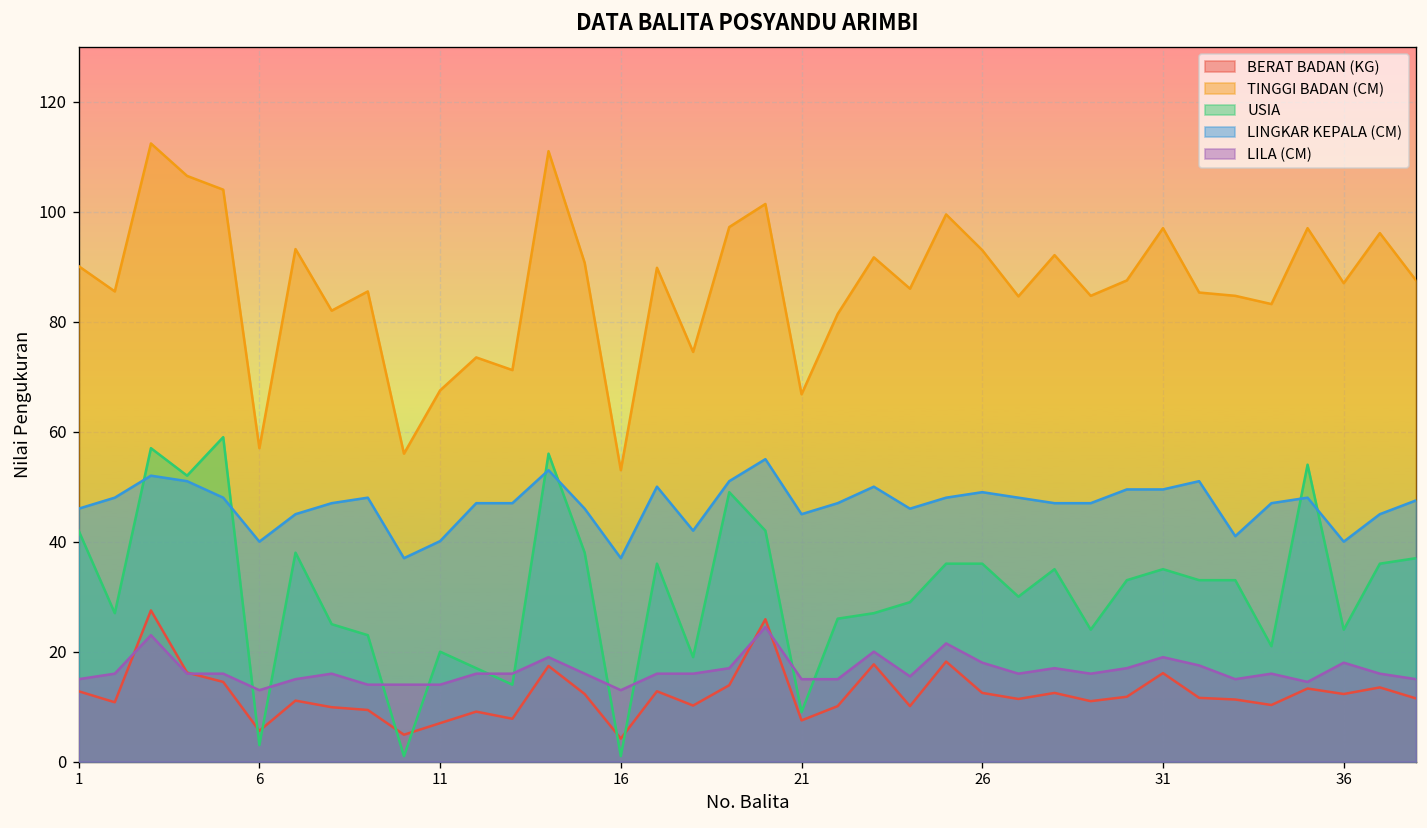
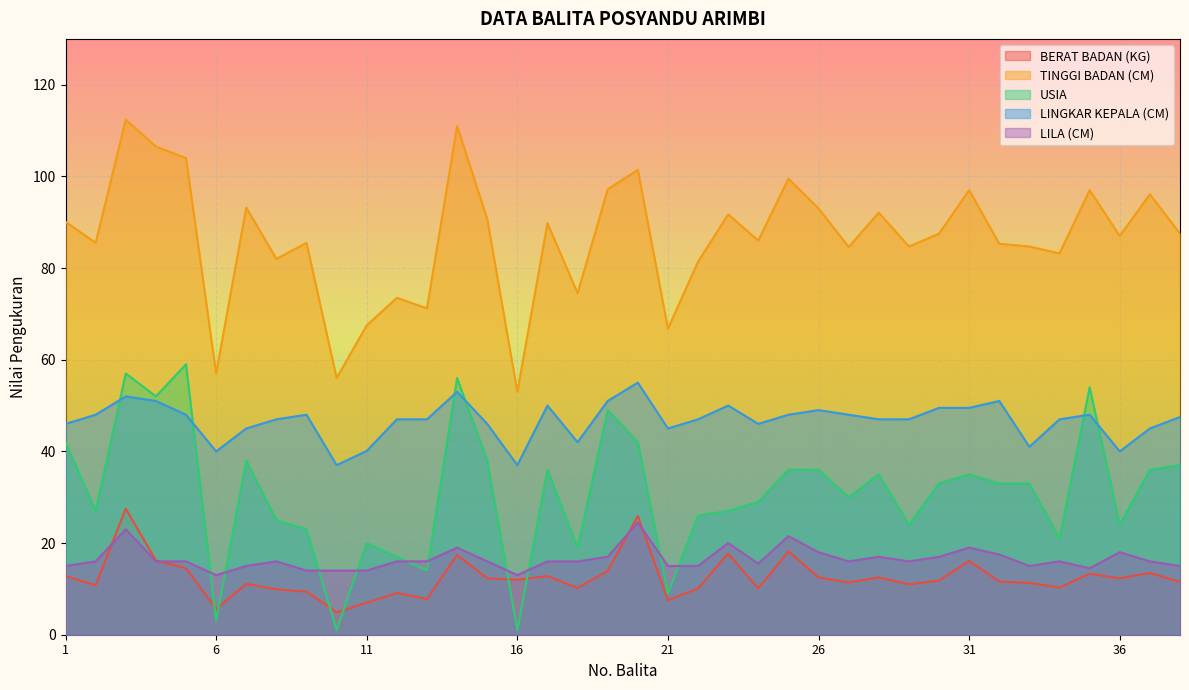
  {
    "BERAT BADAN (KG)": {
      "1": 13,
      "6": 6,
      "11": 7,
-     "16": 4,
+     "16": 12,
      "21": 8,
      "26": 13,
      "31": 16,
      "36": 12
    },
    "TINGGI BADAN (CM)": {
      "1": 90,
      "6": 57,
      "11": 68,
      "16": 53,
      "21": 67,
      "26": 93,
      "31": 97,
      "36": 87
    },
    "USIA": {
      "1": 42,
      "6": 3,
      "11": 20,
      "16": 1,
      "21": 9,
      "26": 36,
      "31": 35,
      "36": 24
    },
    "LINGKAR KEPALA (CM)": {
      "1": 46,
      "6": 40,
      "11": 40,
      "16": 37,
      "21": 45,
      "26": 49,
      "31": 50,
      "36": 40
    },
    "LILA (CM)": {
      "1": 15,
      "6": 13,
      "11": 14,
      "16": 13,
      "21": 15,
      "26": 18,
      "31": 19,
      "36": 18
    }
  }
